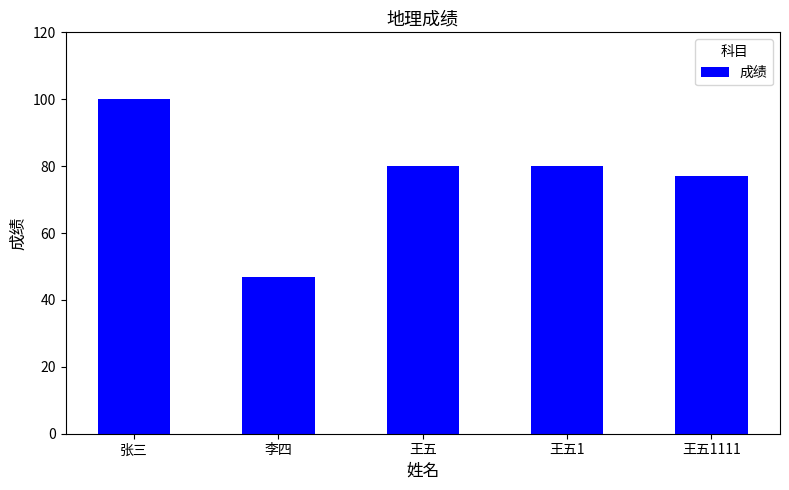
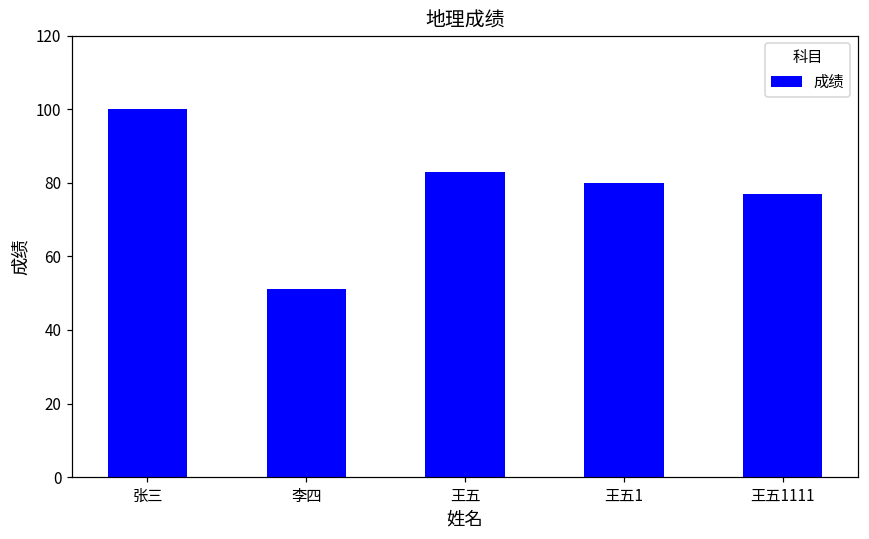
  {
    "张三": 100,
-   "李四": 47,
-   "王五": 80,
+   "李四": 51,
+   "王五": 83,
    "王五1": 80,
    "王五1111": 77
  }
